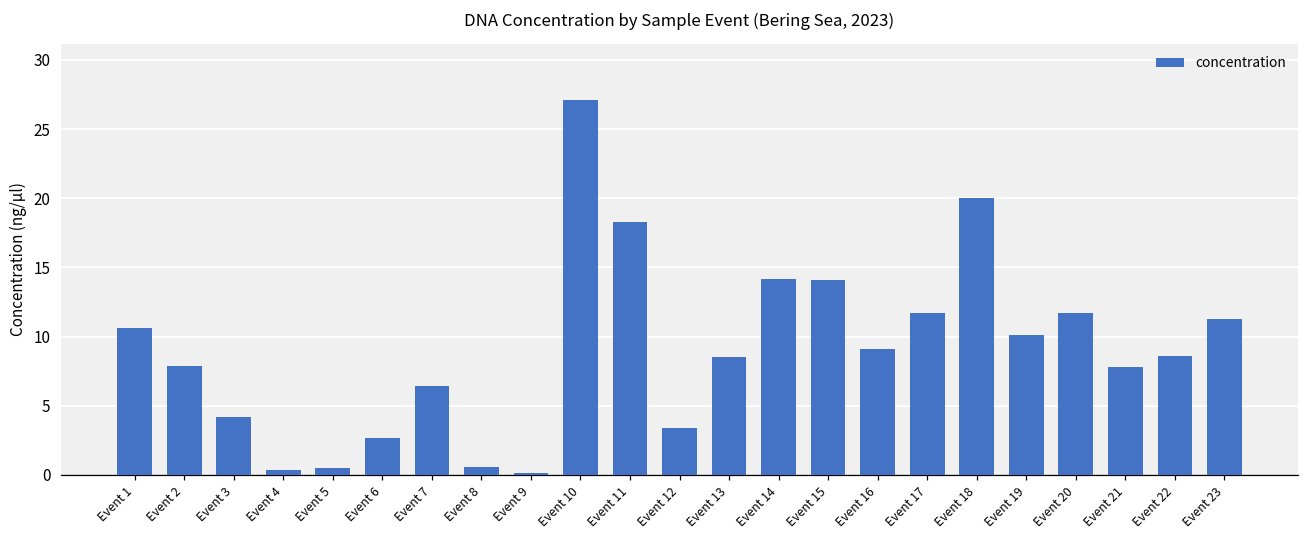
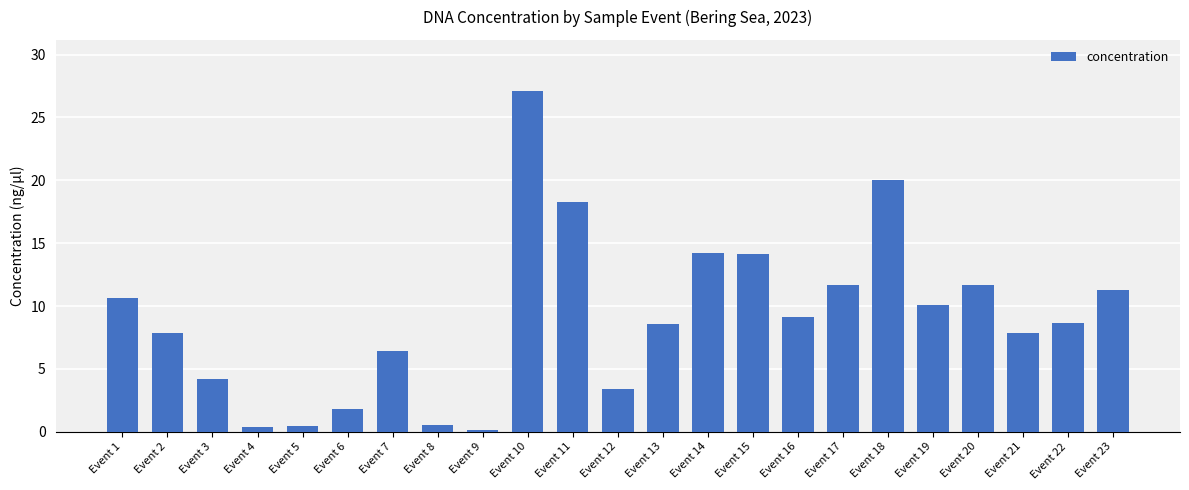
  {
    "Event 1": 10.6,
    "Event 2": 7.9,
    "Event 3": 4.2,
    "Event 4": 0.4,
    "Event 5": 0.5,
-   "Event 6": 2.7,
+   "Event 6": 1.8,
    "Event 7": 6.4,
    "Event 8": 0.5,
    "Event 10": 27.1,
    "Event 11": 18.3,
    "Event 12": 3.4,
    "Event 13": 8.5,
    "Event 14": 14.2,
    "Event 15": 14.1,
    "Event 16": 9.1,
    "Event 17": 11.7,
    "Event 18": 20.0,
    "Event 19": 10.1,
    "Event 20": 11.7,
    "Event 21": 7.8,
    "Event 22": 8.6,
    "Event 23": 11.3
  }
